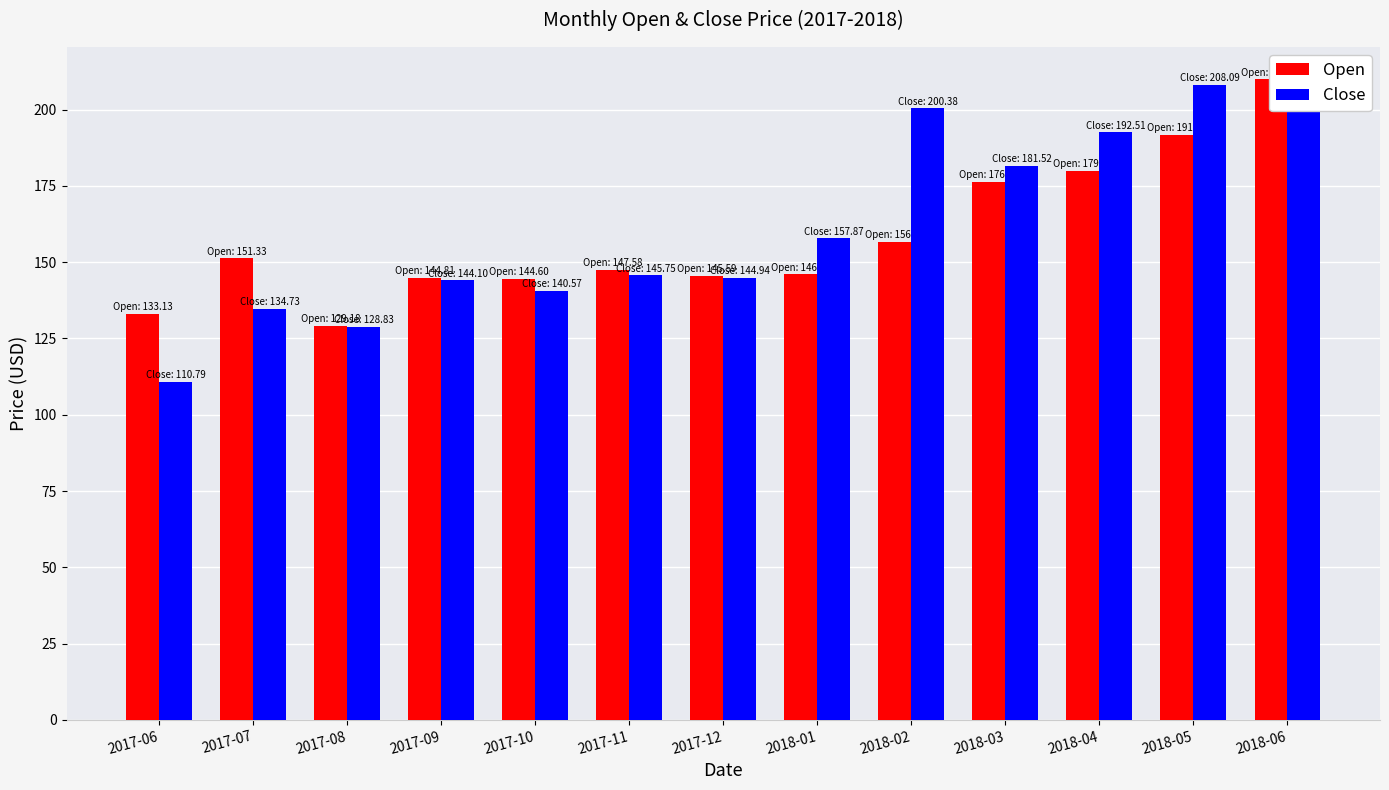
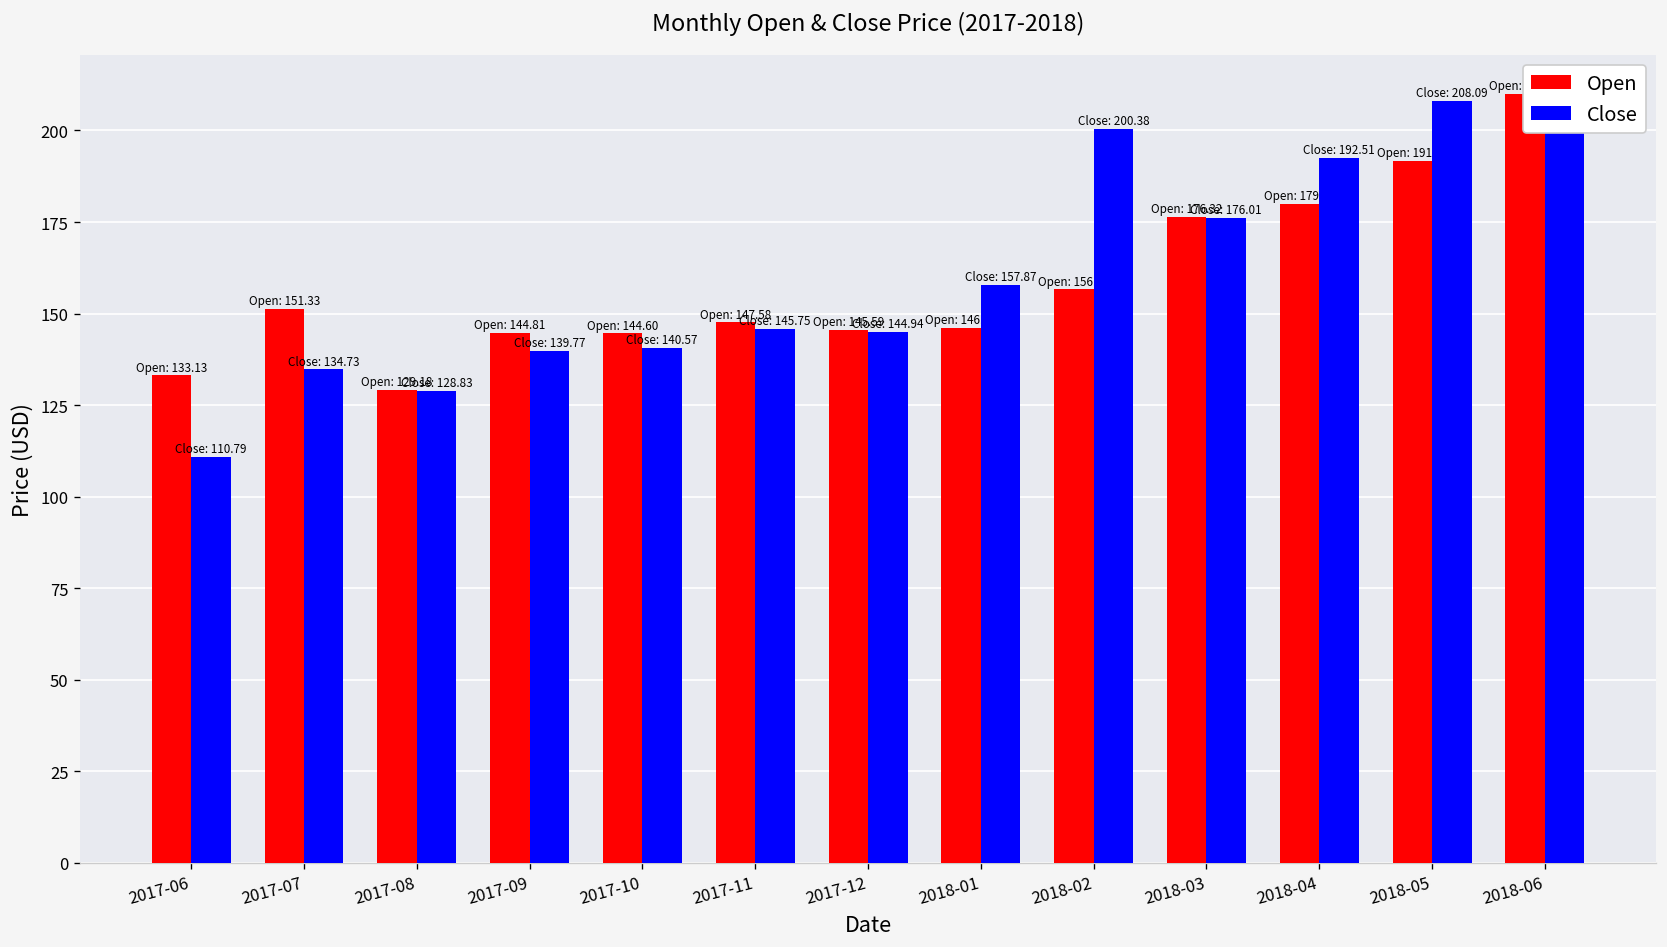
  {
    "Open": {
      "2017-06": 133.13,
      "2017-07": 151.33,
      "2017-10": 144.60,
      "2018-01": 146.00,
      "2018-02": 156.60,
      "2018-03": 176.32,
      "2018-04": 179.96,
      "2018-05": 191.75
    },
    "Close": {
      "2017-06": 110.79,
      "2017-07": 134.73,
-     "2017-09": 144.10,
+     "2017-09": 139.77,
      "2017-10": 140.57,
      "2018-01": 157.87,
      "2018-02": 200.38,
-     "2018-03": 181.52,
+     "2018-03": 176.01,
      "2018-04": 192.51,
      "2018-05": 208.09
    }
  }
